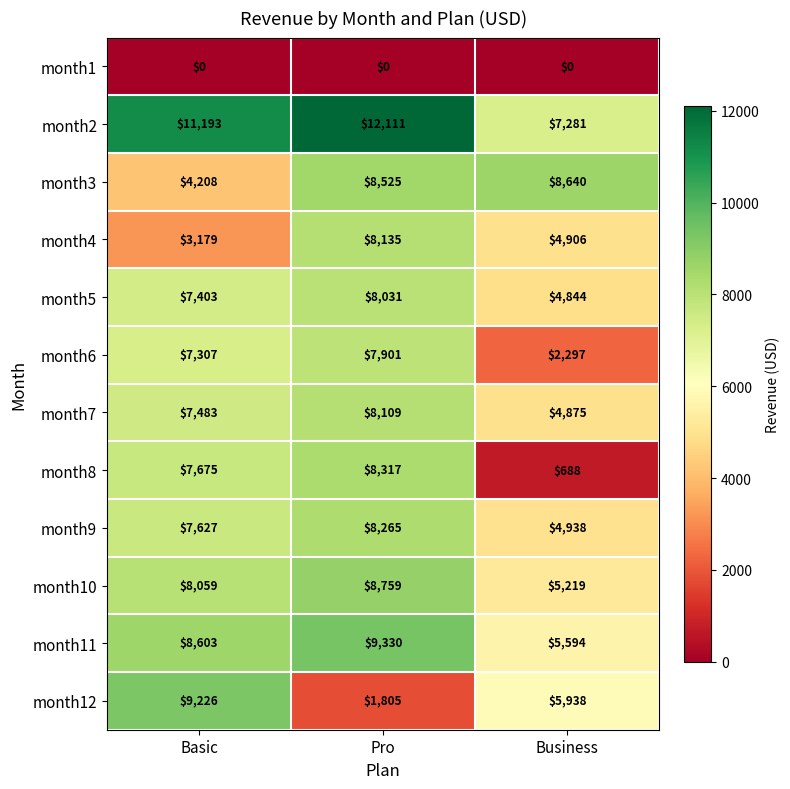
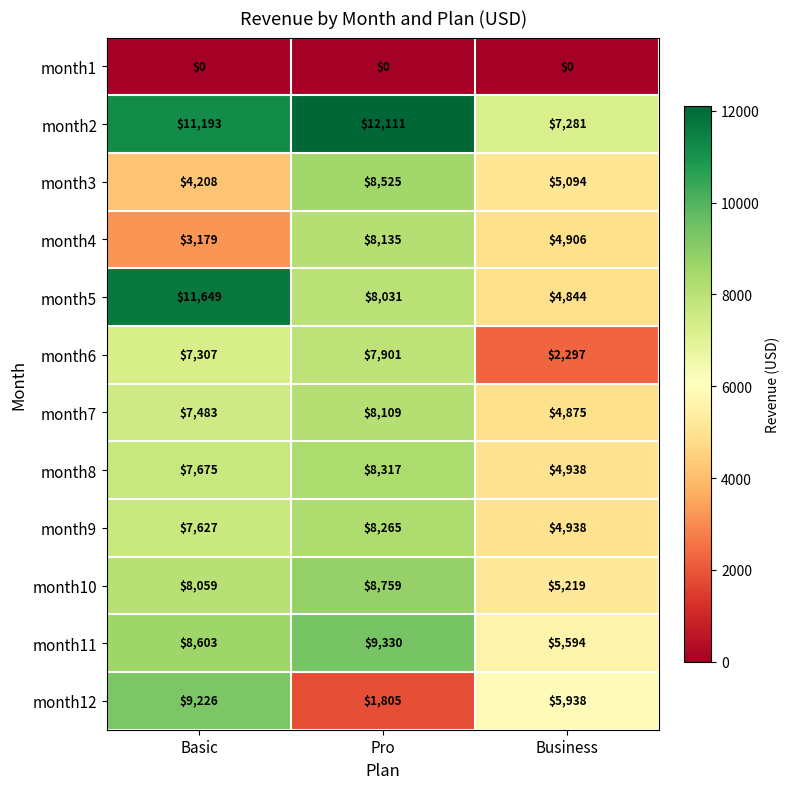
  {
    "month1": {
      "Basic": "$0",
      "Pro": "$0",
      "Business": "$0"
    },
    "month2": {
      "Basic": "$11,193",
      "Pro": "$12,111",
      "Business": "$7,281"
    },
    "month3": {
      "Basic": "$4,208",
      "Pro": "$8,525",
-     "Business": "$8,640"
+     "Business": "$5,094"
    },
    "month4": {
      "Basic": "$3,179",
      "Pro": "$8,135",
      "Business": "$4,906"
    },
    "month5": {
-     "Basic": "$7,403",
+     "Basic": "$11,649",
      "Pro": "$8,031",
      "Business": "$4,844"
    },
    "month6": {
      "Basic": "$7,307",
      "Pro": "$7,901",
      "Business": "$2,297"
    },
    "month7": {
      "Basic": "$7,483",
      "Pro": "$8,109",
      "Business": "$4,875"
    },
    "month8": {
      "Basic": "$7,675",
      "Pro": "$8,317",
-     "Business": "$688"
+     "Business": "$4,938"
    },
    "month9": {
      "Basic": "$7,627",
      "Pro": "$8,265",
      "Business": "$4,938"
    },
    "month10": {
      "Basic": "$8,059",
      "Pro": "$8,759",
      "Business": "$5,219"
    },
    "month11": {
      "Basic": "$8,603",
      "Pro": "$9,330",
      "Business": "$5,594"
    },
    "month12": {
      "Basic": "$9,226",
      "Pro": "$1,805",
      "Business": "$5,938"
    }
  }
